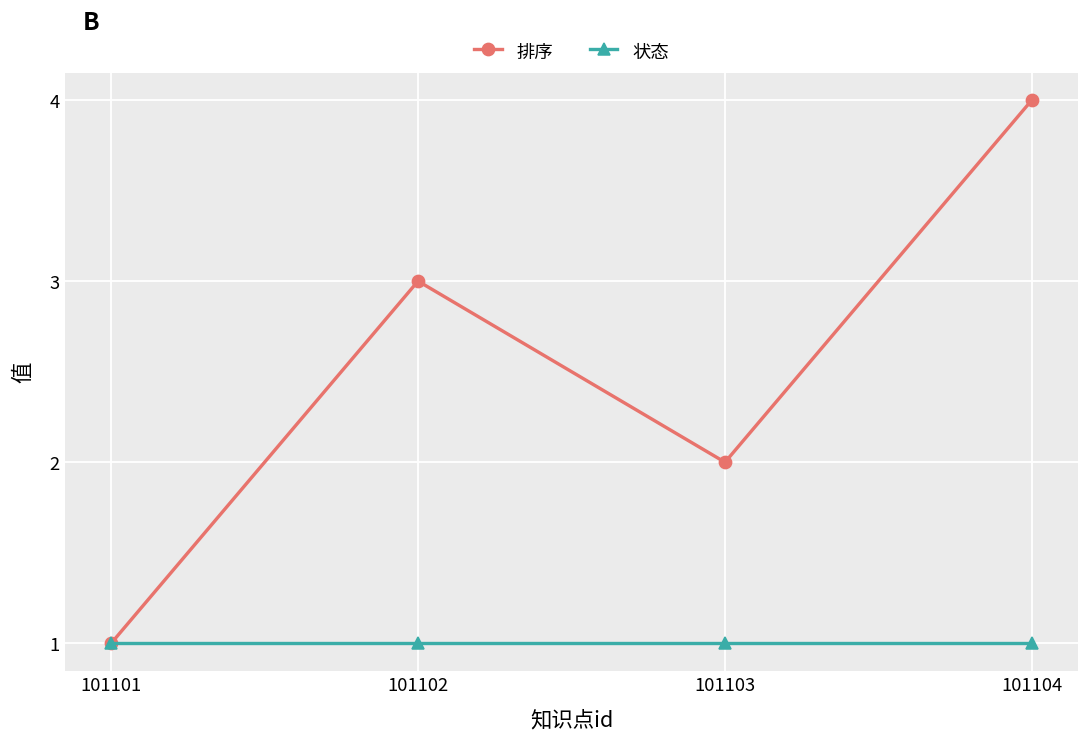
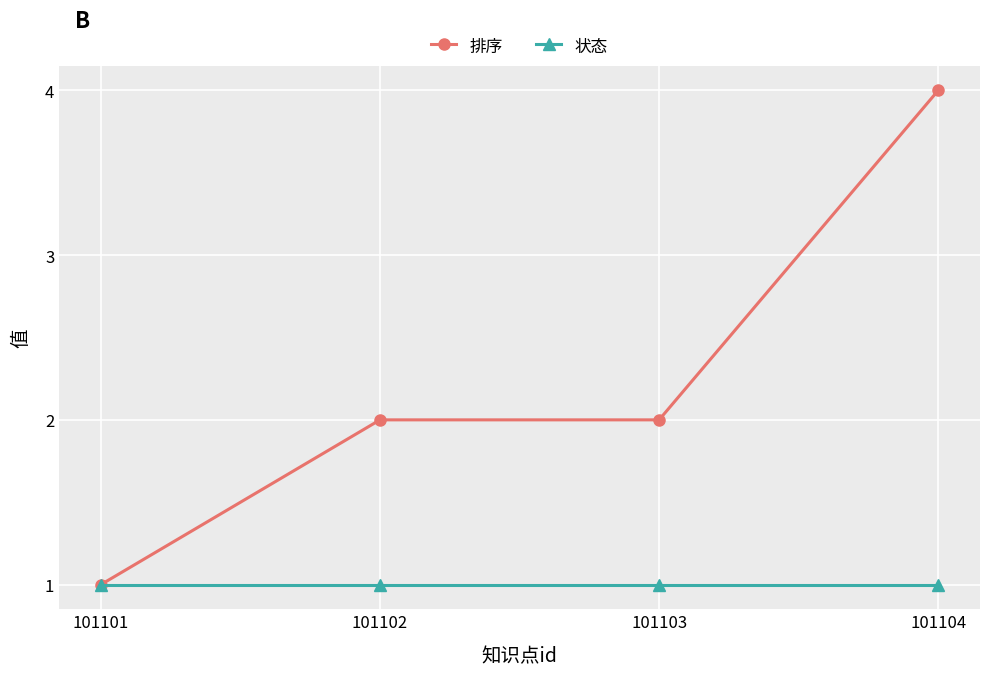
  {
    "排序": {
-     "101102": 3,
+     "101102": 2,
      "101103": 2,
      "101104": 4
    },
    "状态": {
      "101102": 1,
      "101103": 1,
      "101104": 1
    }
  }
